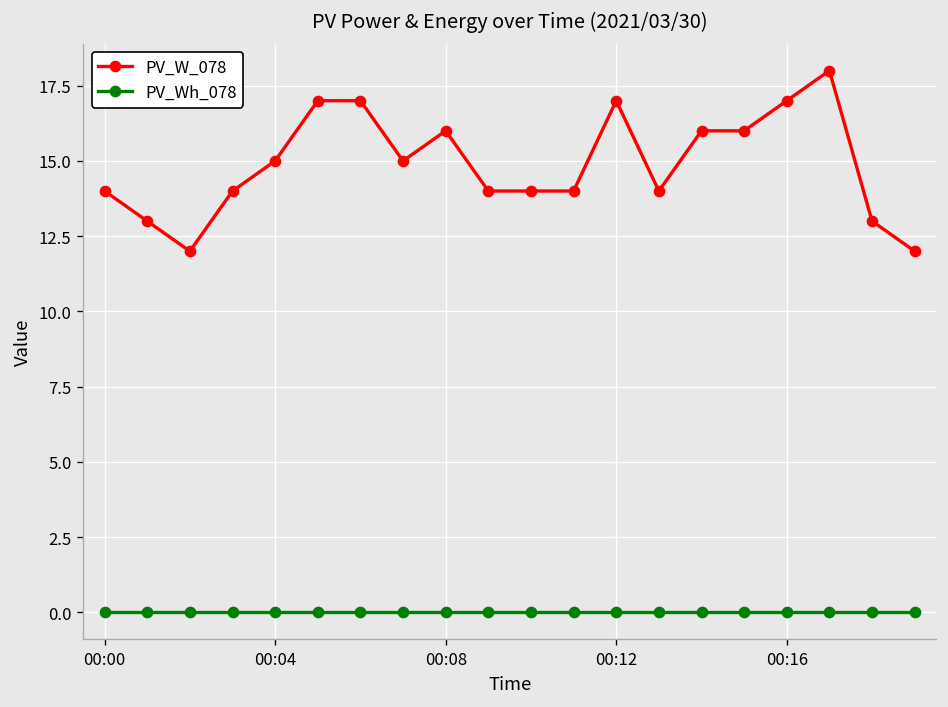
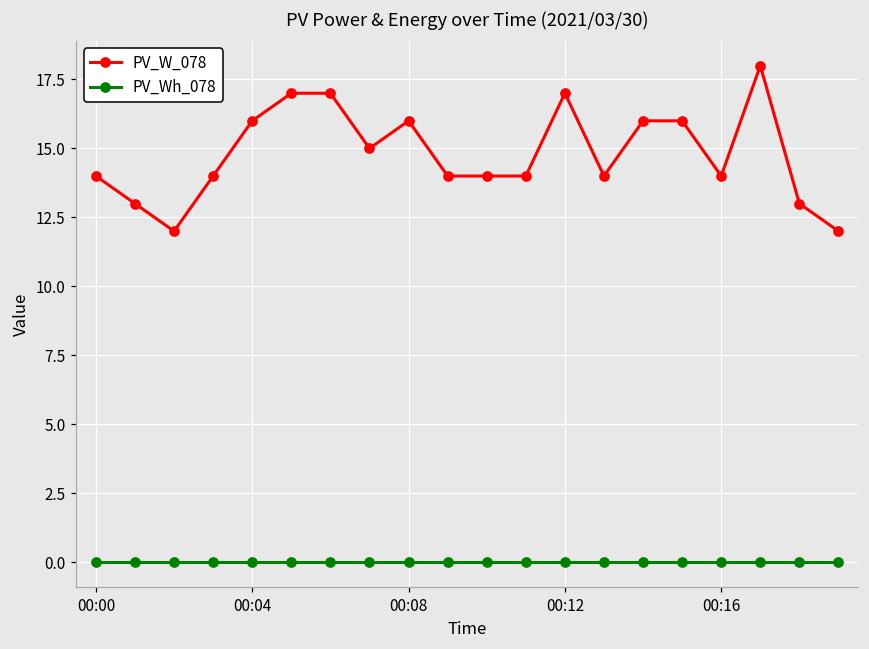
  {
    "PV_W_078": {
      "00:00": 14,
-     "00:04": 15,
+     "00:04": 16,
      "00:08": 16,
      "00:12": 17,
-     "00:16": 17
+     "00:16": 14
    },
    "PV_Wh_078": {
      "00:00": 0,
      "00:04": 0,
      "00:08": 0,
      "00:12": 0,
      "00:16": 0
    }
  }
